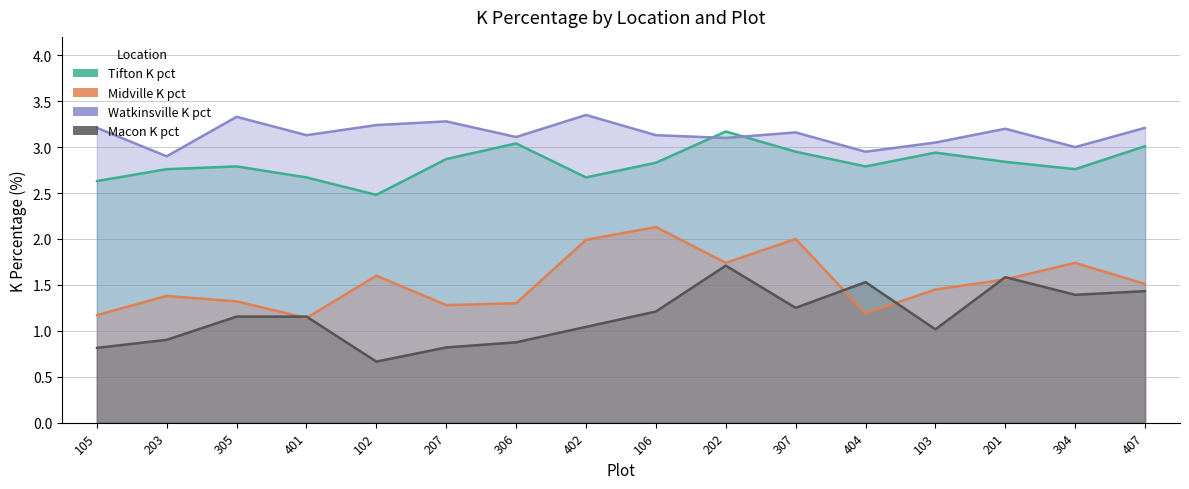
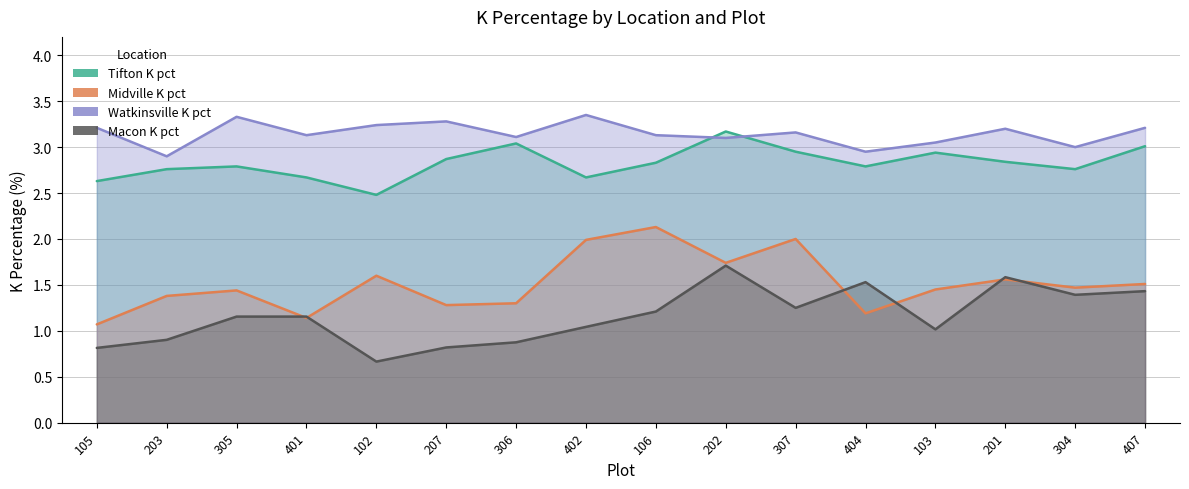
  {
    "Midville K pct": {
-     "105": 1.2,
+     "105": 1.1,
      "203": 1.4,
-     "305": 1.3,
+     "305": 1.4,
      "102": 1.6,
      "207": 1.3,
      "306": 1.3,
      "402": 2.0,
      "106": 2.1,
      "202": 1.7,
      "307": 2.0,
      "404": 1.2,
      "103": 1.5,
-     "304": 1.7,
+     "304": 1.5,
      "407": 1.5
    }
  }
